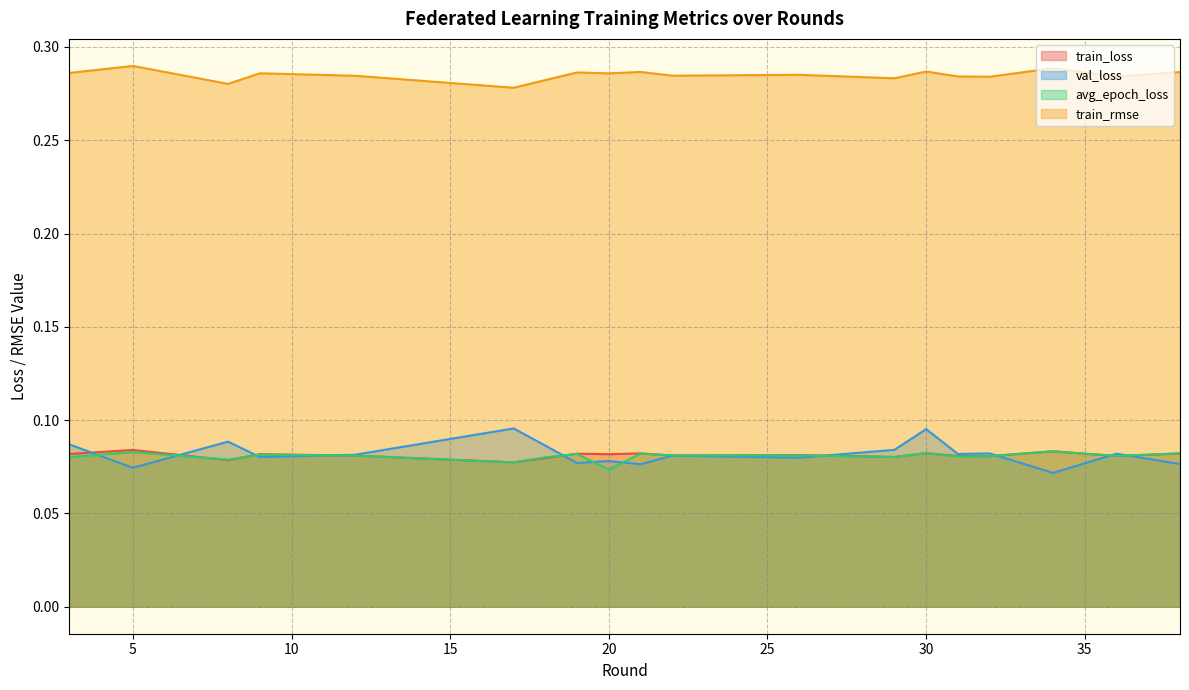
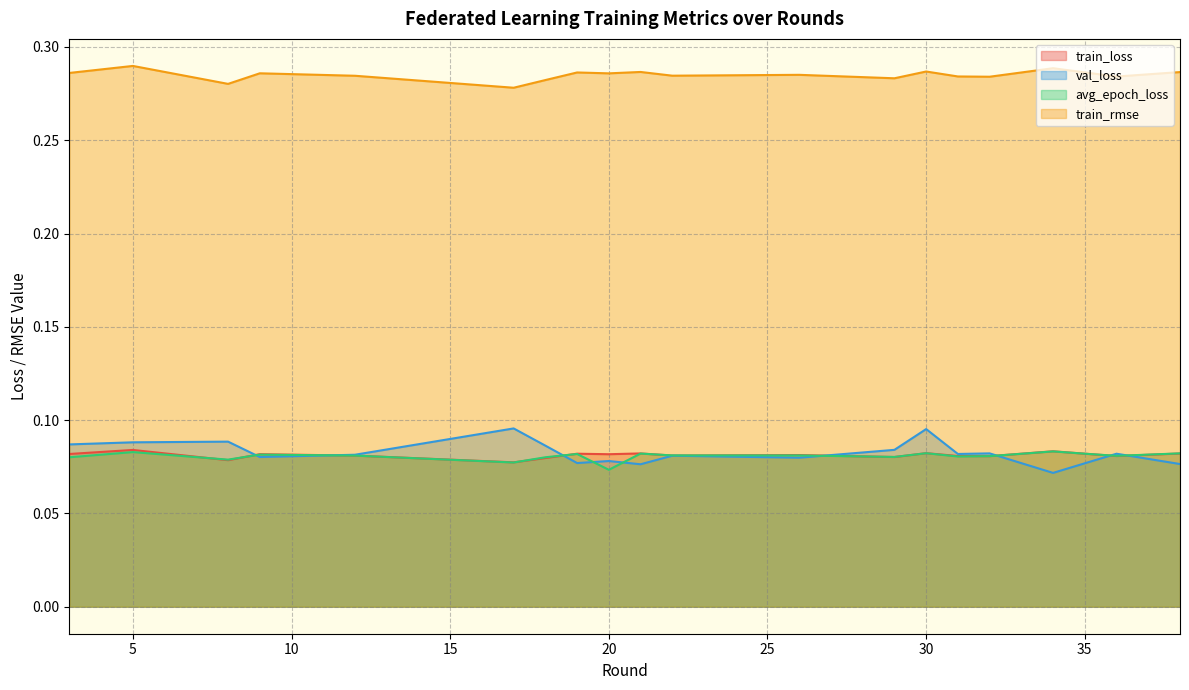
  {
    "val_loss": {
-     "5": 0.074,
+     "5": 0.088,
      "20": 0.078,
      "30": 0.095,
      "35": 0.077
    },
    "avg_epoch_loss": {
      "20": 0.073
    }
  }
